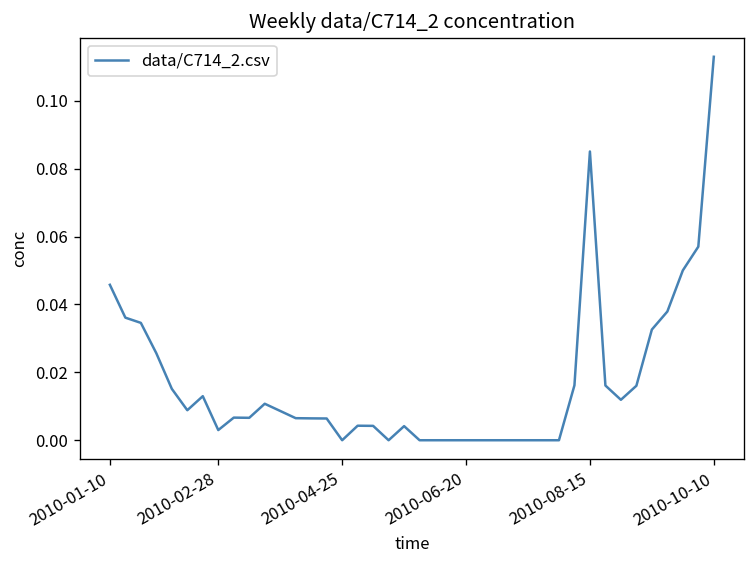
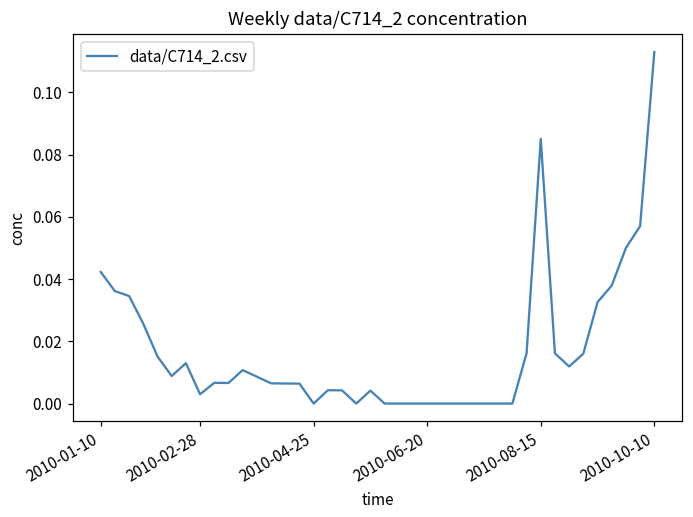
  {
-   "2010-01-10": 0.046,
+   "2010-01-10": 0.042,
    "2010-02-28": 0.003,
    "2010-04-25": 0.000,
    "2010-06-20": 0.000,
    "2010-08-15": 0.085,
    "2010-10-10": 0.113
  }
